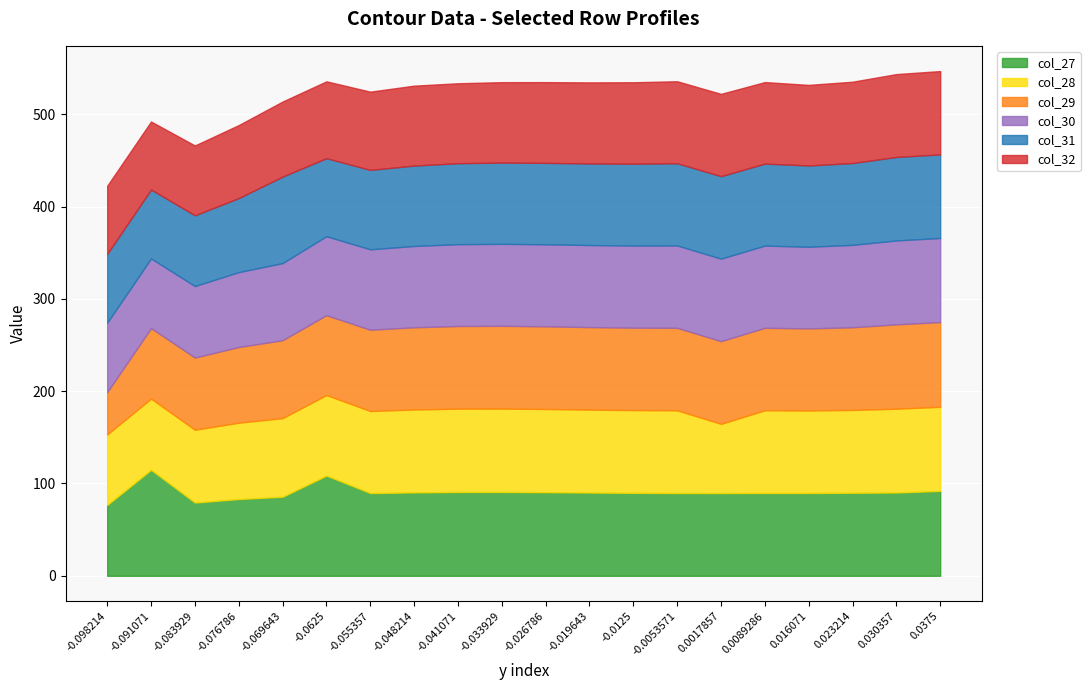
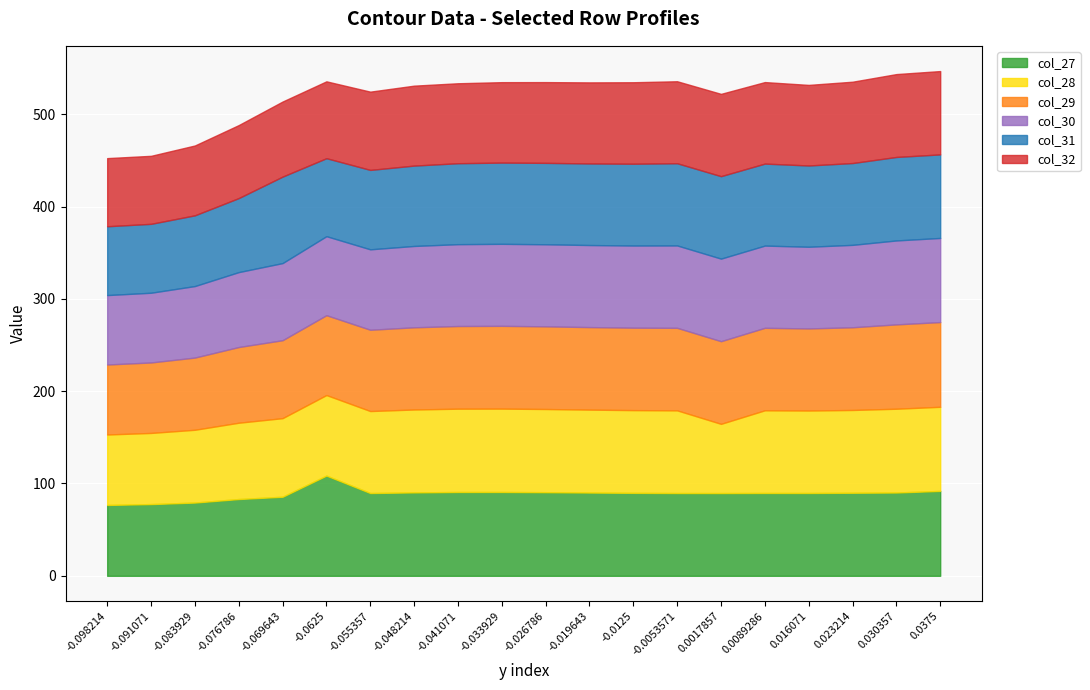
  {
    "col_27": {
      "-0.098214": 80,
-     "-0.091071": 110,
+     "-0.091071": 80,
      "-0.083929": 80,
      "-0.076786": 80,
      "-0.069643": 90,
      "-0.0625": 110,
      "-0.055357": 90,
      "-0.048214": 90,
      "-0.041071": 90,
      "-0.033929": 90,
      "-0.026786": 90,
      "-0.019643": 90,
      "-0.0125": 90,
      "-0.0053571": 90,
      "0.0017857": 90,
      "0.0089286": 90,
      "0.016071": 90,
      "0.023214": 90,
      "0.030357": 90,
      "0.0375": 90
    },
    "col_28": {
      "-0.098214": 80,
      "-0.091071": 80,
      "-0.083929": 80,
      "-0.076786": 80,
      "-0.069643": 90,
      "-0.0625": 90,
      "-0.055357": 90,
      "-0.048214": 90,
      "-0.041071": 90,
      "-0.033929": 90,
      "-0.026786": 90,
      "-0.019643": 90,
      "-0.0125": 90,
      "-0.0053571": 90,
      "0.0017857": 70,
      "0.0089286": 90,
      "0.016071": 90,
      "0.023214": 90,
      "0.030357": 90,
      "0.0375": 90
    },
    "col_29": {
-     "-0.098214": 50,
+     "-0.098214": 80,
      "-0.091071": 80,
      "-0.083929": 80,
      "-0.076786": 80,
      "-0.069643": 80,
      "-0.0625": 90,
      "-0.055357": 90,
      "-0.048214": 90,
      "-0.041071": 90,
      "-0.033929": 90,
      "-0.026786": 90,
      "-0.019643": 90,
      "-0.0125": 90,
      "-0.0053571": 90,
      "0.0017857": 90,
      "0.0089286": 90,
      "0.016071": 90,
      "0.023214": 90,
      "0.030357": 90,
      "0.0375": 90
    },
    "col_30": {
      "-0.098214": 80,
      "-0.091071": 80,
      "-0.083929": 80,
      "-0.076786": 80,
      "-0.069643": 80,
      "-0.0625": 90,
      "-0.055357": 90,
      "-0.048214": 90,
      "-0.041071": 90,
      "-0.033929": 90,
      "-0.026786": 90,
      "-0.019643": 90,
      "-0.0125": 90,
      "-0.0053571": 90,
      "0.0017857": 90,
      "0.0089286": 90,
      "0.016071": 90,
      "0.023214": 90,
      "0.030357": 90,
      "0.0375": 90
    },
    "col_31": {
      "-0.098214": 70,
      "-0.091071": 70,
      "-0.083929": 80,
      "-0.076786": 80,
      "-0.069643": 90,
      "-0.0625": 80,
      "-0.055357": 90,
      "-0.048214": 90,
      "-0.041071": 90,
      "-0.033929": 90,
      "-0.026786": 90,
      "-0.019643": 90,
      "-0.0125": 90,
      "-0.0053571": 90,
      "0.0017857": 90,
      "0.0089286": 90,
      "0.016071": 90,
      "0.023214": 90,
      "0.030357": 90,
      "0.0375": 90
    },
    "col_32": {
      "-0.098214": 70,
      "-0.091071": 70,
      "-0.083929": 80,
      "-0.076786": 80,
      "-0.069643": 80,
      "-0.0625": 80,
      "-0.055357": 80,
      "-0.048214": 90,
      "-0.041071": 90,
      "-0.033929": 90,
      "-0.026786": 90,
      "-0.019643": 90,
      "-0.0125": 90,
      "-0.0053571": 90,
      "0.0017857": 90,
      "0.0089286": 90,
      "0.016071": 90,
      "0.023214": 90,
      "0.030357": 90,
      "0.0375": 90
    }
  }
